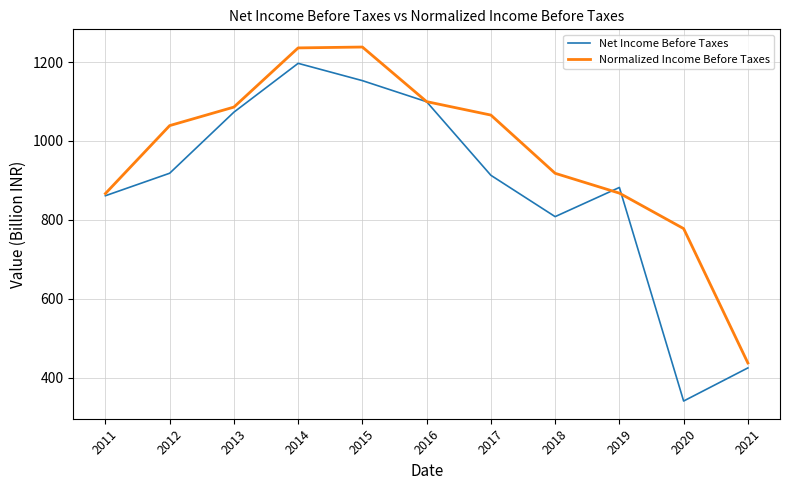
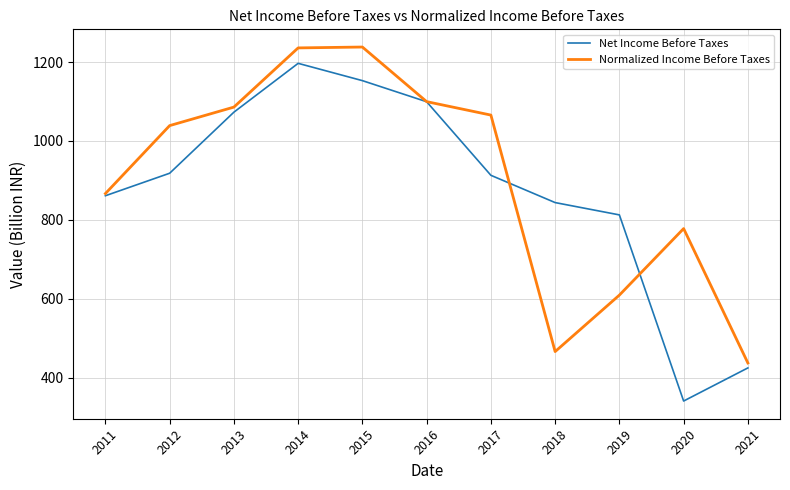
  {
    "Net Income Before Taxes": {
      "2012": 920,
      "2013": 1070,
      "2014": 1200,
      "2015": 1150,
      "2017": 910,
-     "2018": 810,
-     "2019": 880,
+     "2018": 840,
+     "2019": 810,
      "2020": 340,
      "2021": 420
    },
    "Normalized Income Before Taxes": {
      "2012": 1040,
      "2013": 1090,
      "2014": 1240,
      "2015": 1240,
      "2017": 1070,
-     "2018": 920,
-     "2019": 870,
+     "2018": 470,
+     "2019": 610,
      "2020": 780,
      "2021": 440
    }
  }
